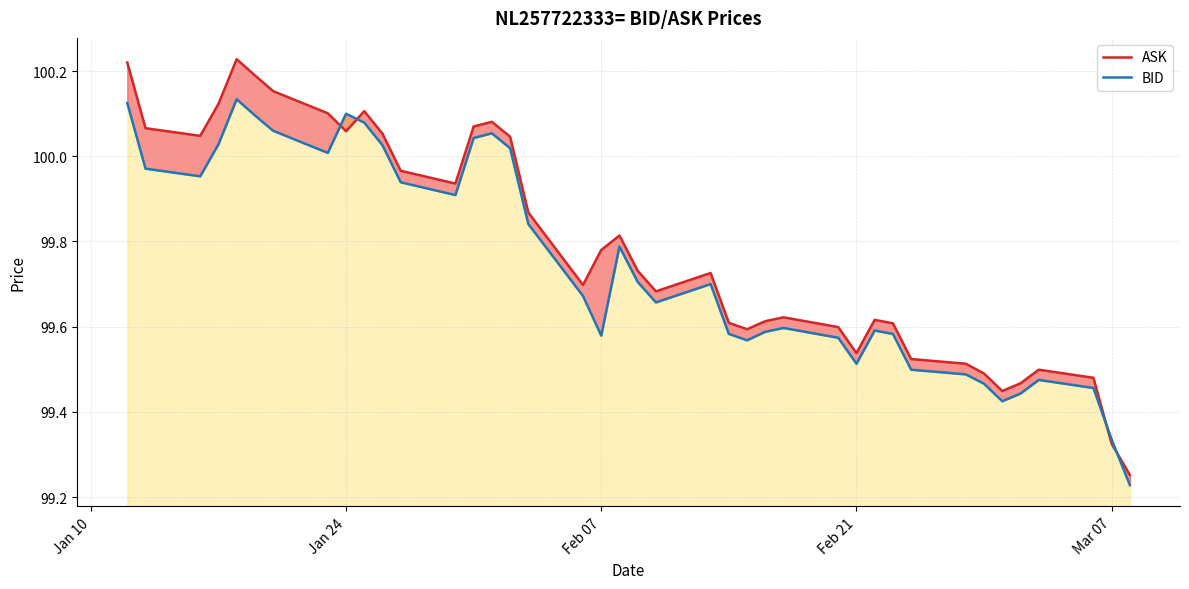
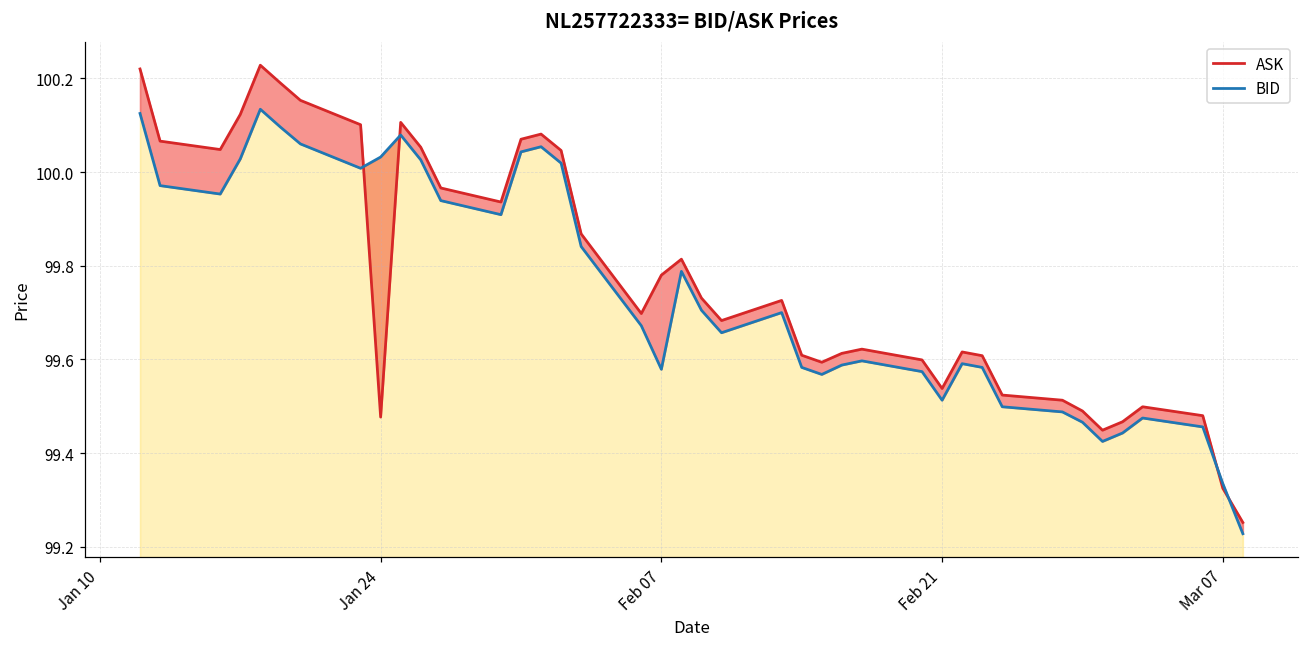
  {
    "ASK": {
-     "Jan 24": 100.06,
+     "Jan 24": 99.48,
      "Mar 07": 99.33
    },
    "BID": {
-     "Jan 24": 100.10,
+     "Jan 24": 100.03,
      "Feb 07": 99.58,
      "Feb 21": 99.51
    }
  }
